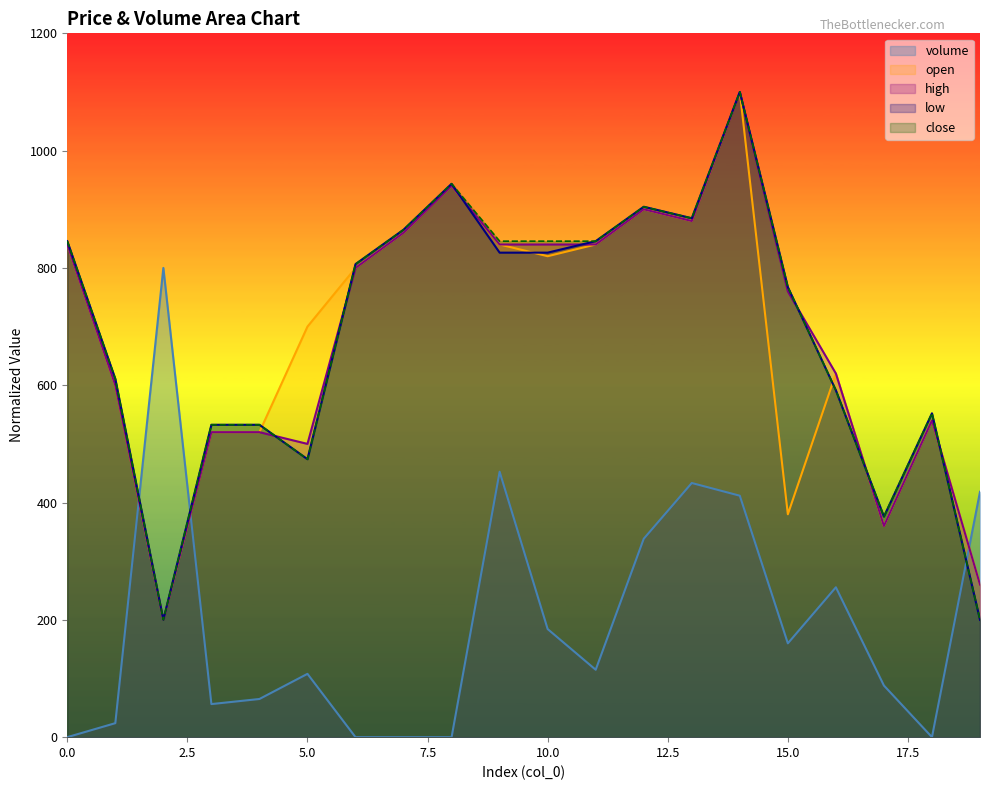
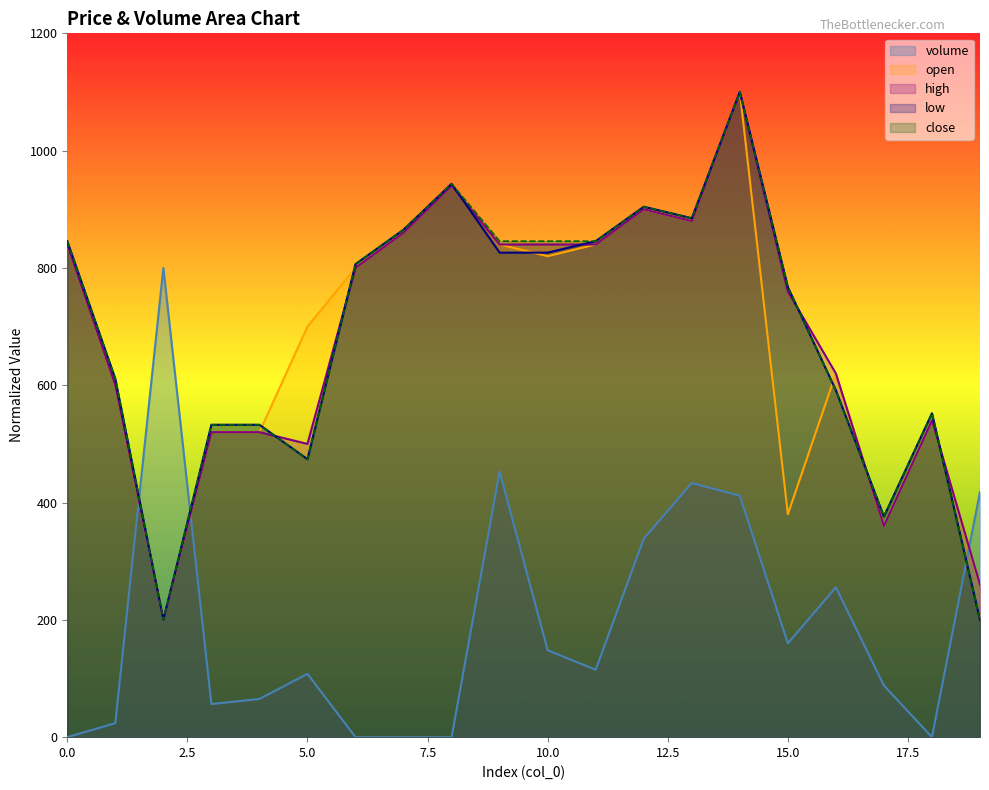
  {
    "volume": {
      "0.0": 0,
      "5.0": 110,
-     "10.0": 180,
+     "10.0": 150,
      "15.0": 160
    },
    "open": {
      "5.0": 700,
      "10.0": 820,
      "15.0": 380
    },
    "close": {
      "10.0": 850
    }
  }
